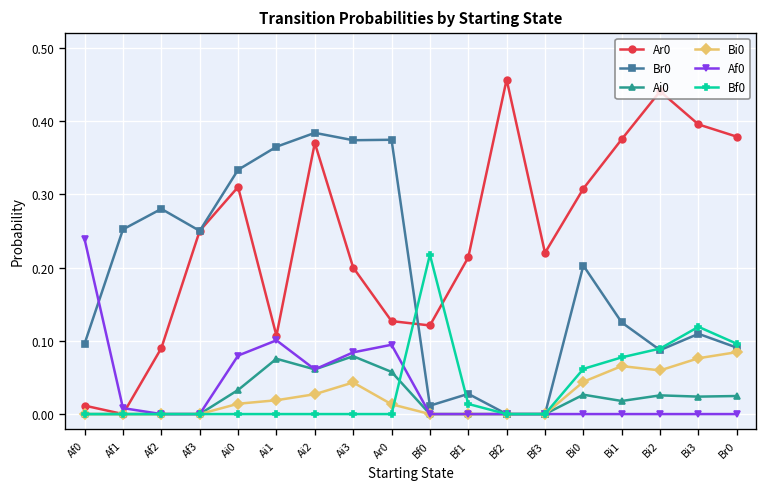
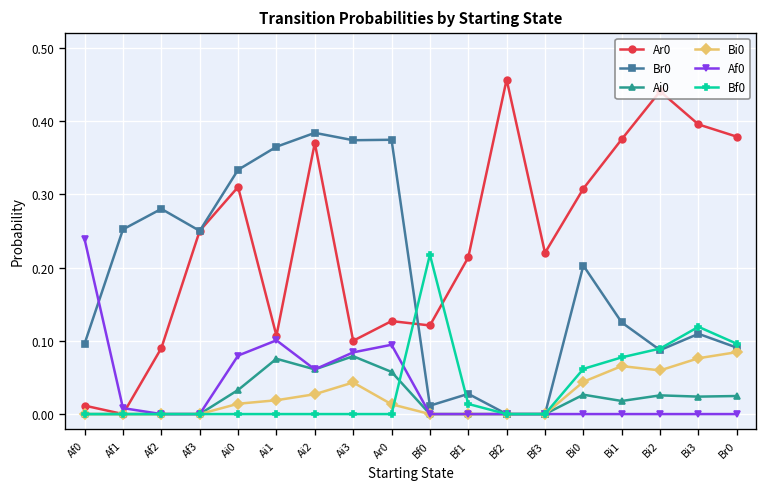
  {
    "Ar0": {
      "Af0": 0.01,
      "Af2": 0.09,
      "Ai0": 0.31,
      "Ai1": 0.11,
      "Ai2": 0.37,
-     "Ai3": 0.2,
+     "Ai3": 0.1,
      "Ar0": 0.13,
      "Bf0": 0.12,
      "Bf1": 0.21,
      "Bf2": 0.46,
      "Bf3": 0.22,
      "Bi0": 0.31,
      "Bi1": 0.38,
      "Bi3": 0.40,
      "Br0": 0.38
    },
    "Bi0": {
      "Ai0": 0.01,
      "Ai1": 0.02,
      "Ai2": 0.03,
      "Ai3": 0.04,
      "Ar0": 0.01,
      "Bi0": 0.04,
      "Bi1": 0.07,
      "Bi2": 0.06,
      "Bi3": 0.08,
      "Br0": 0.08
    },
    "Af0": {
      "Af0": 0.24,
      "Af1": 0.01,
      "Ai0": 0.08,
      "Ai1": 0.1,
      "Ai3": 0.08,
      "Ar0": 0.09,
      "Bi0": 0.0,
      "Bi1": 0.0,
      "Bi2": 0.0,
      "Bi3": 0.0,
      "Br0": 0.0
    },
    "Bf0": {
      "Ai0": 0.0,
      "Ai1": 0.0,
      "Ai2": 0.0,
      "Ai3": 0.0,
      "Ar0": 0.0,
      "Bf0": 0.22,
      "Bf1": 0.01,
      "Bi0": 0.06,
      "Bi1": 0.08,
      "Bi3": 0.12,
      "Br0": 0.1
    }
  }
